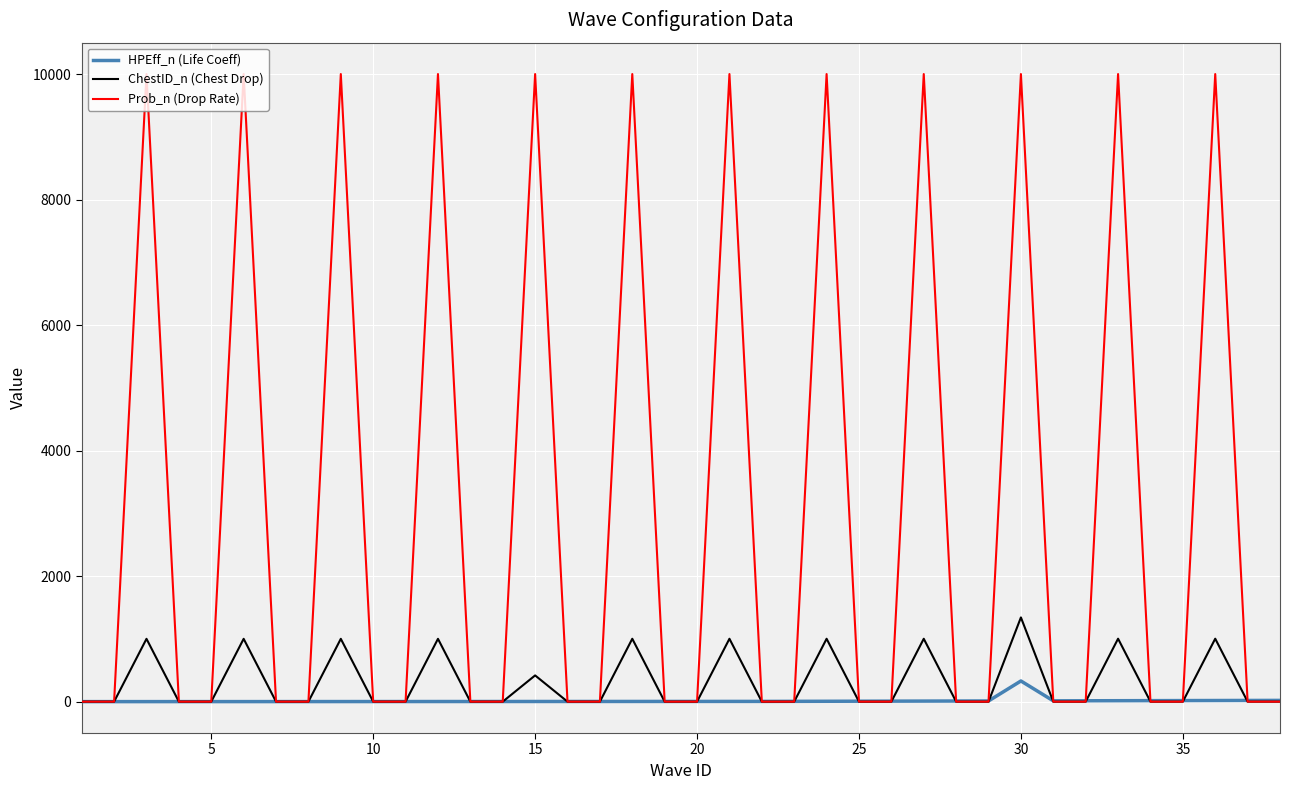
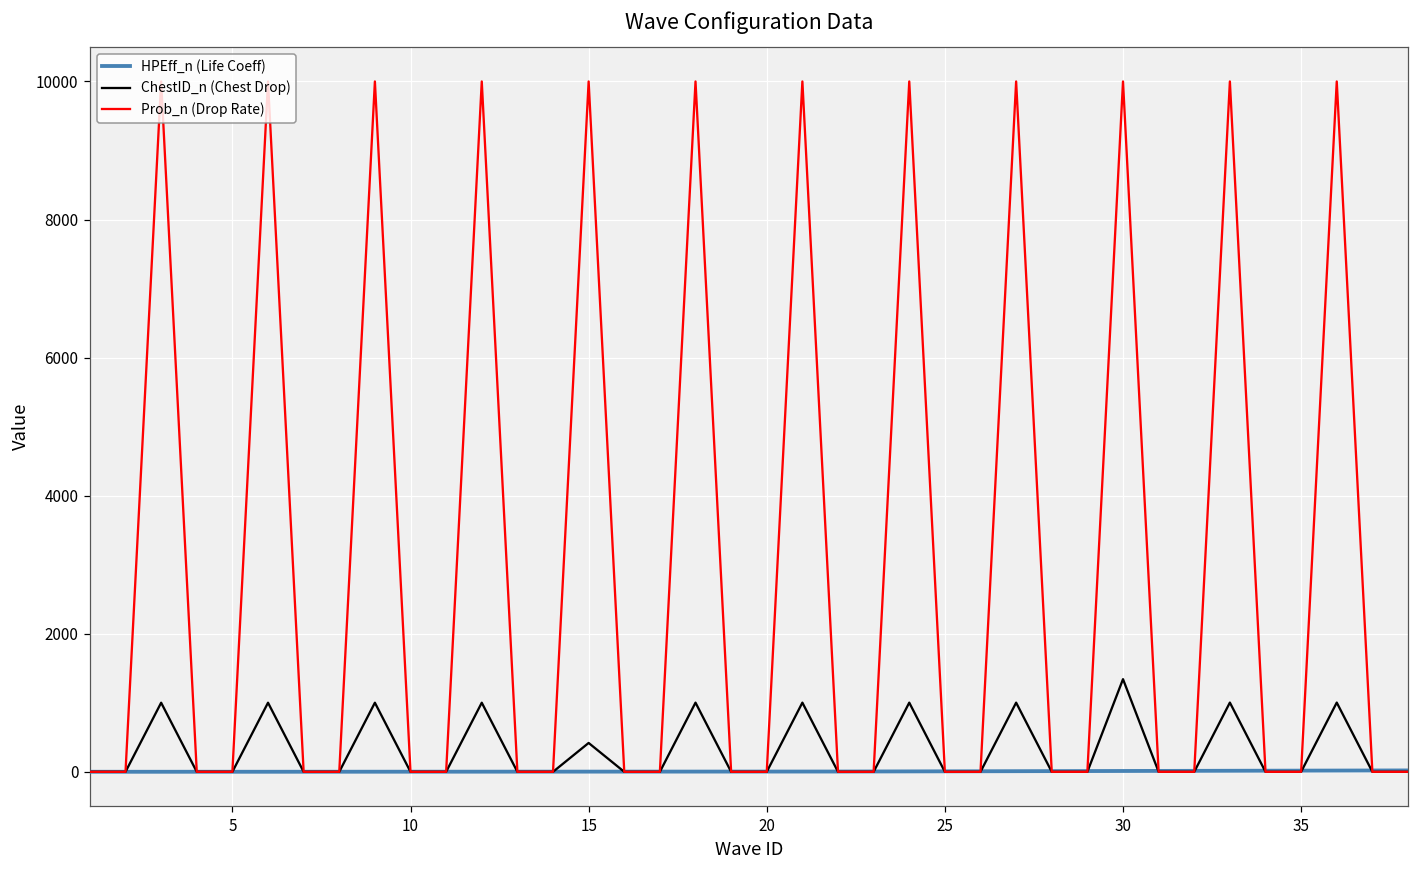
  {
    "HPEff_n (Life Coeff)": {
      "15": 0,
-     "30": 300
+     "30": 0
    },
    "ChestID_n (Chest Drop)": {
      "15": 400,
      "30": 1300
    },
    "Prob_n (Drop Rate)": {
      "15": 10000,
      "30": 10000
    }
  }
